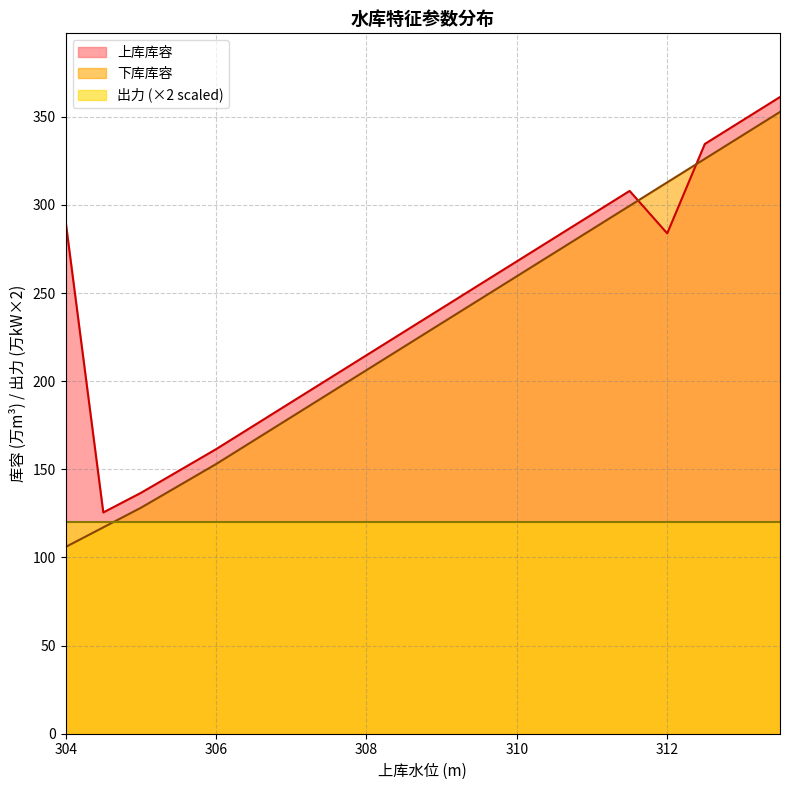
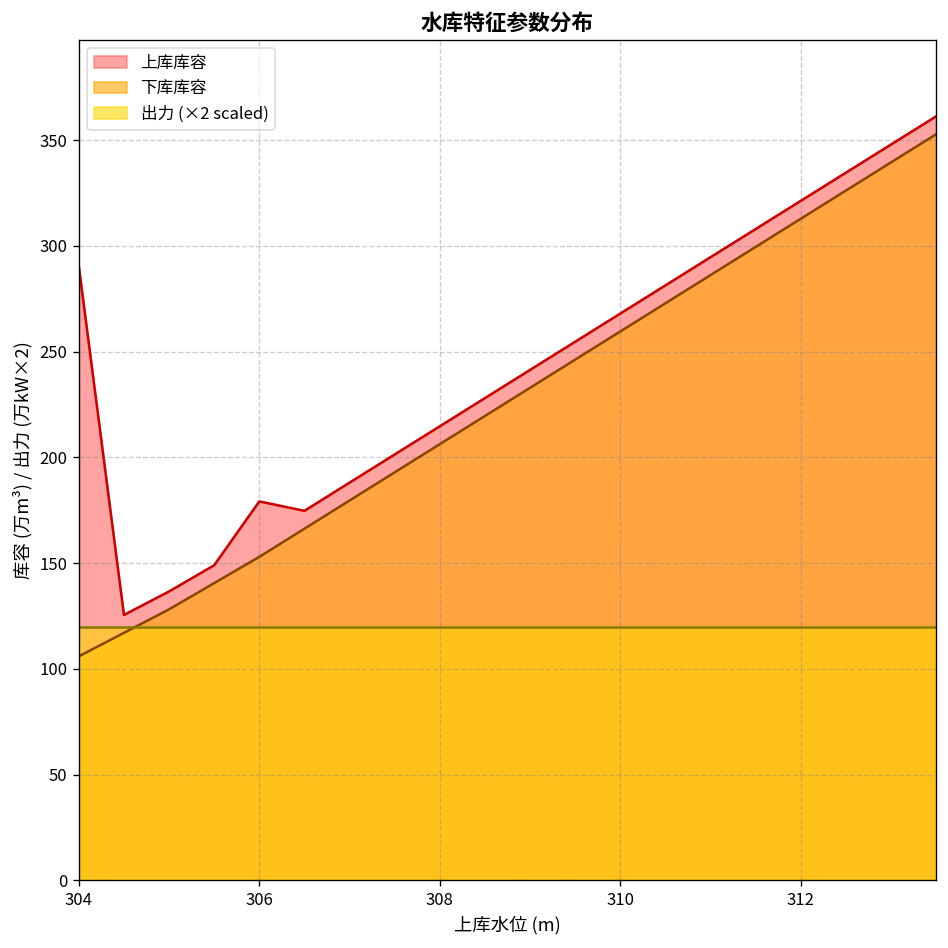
  {
    "上库库容": {
      "304": 290,
-     "306": 161,
+     "306": 179,
      "308": 215,
      "310": 268,
-     "312": 284
+     "312": 321
    }
  }
